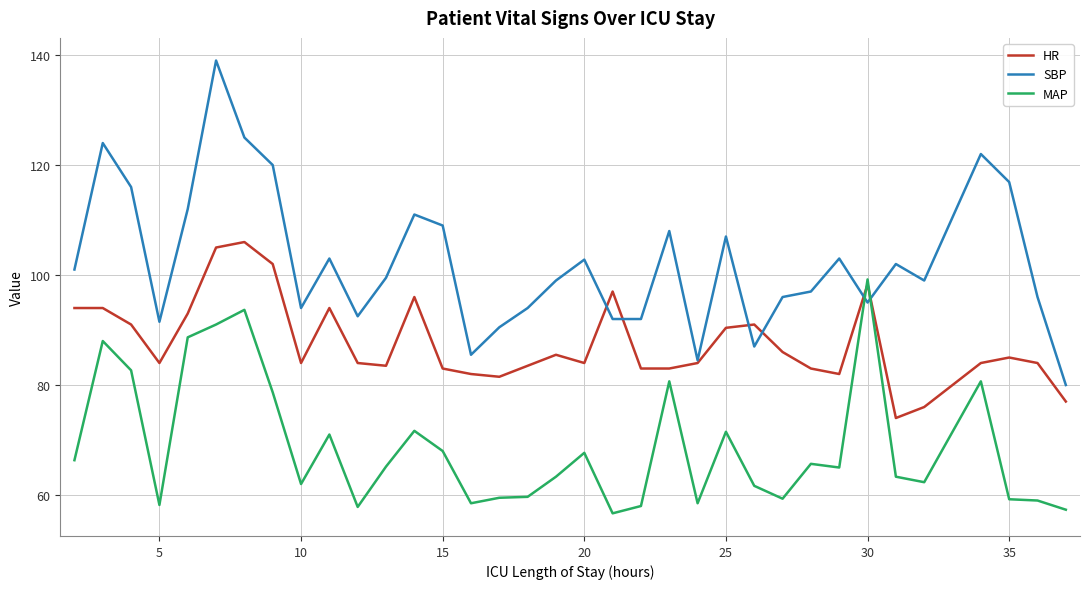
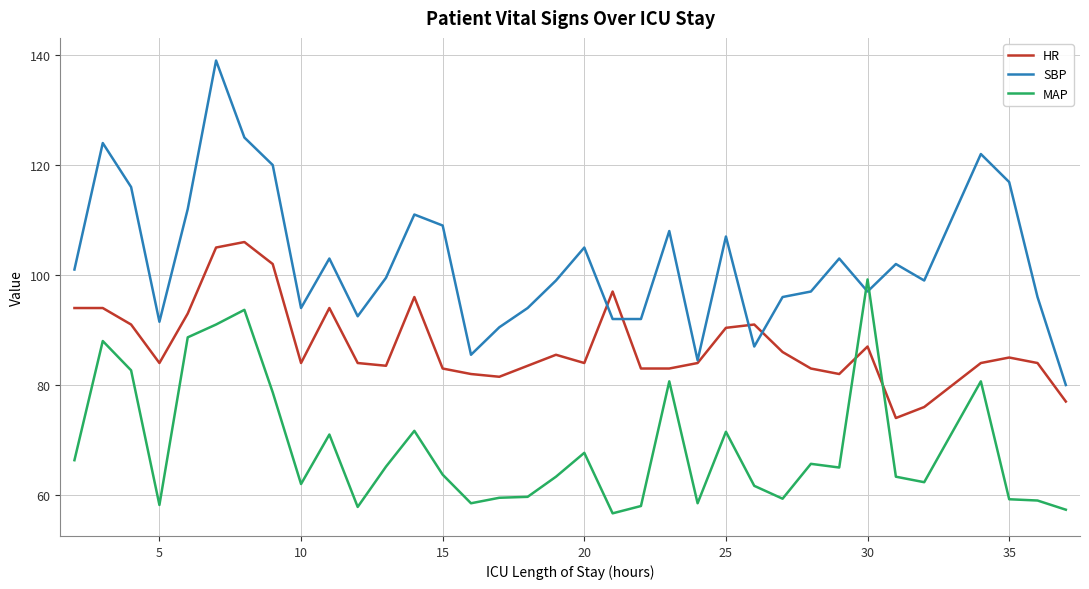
  {
    "HR": {
      "5": 84,
      "10": 84,
      "15": 83,
      "20": 84,
      "25": 90,
-     "30": 98,
+     "30": 87,
      "35": 85
    },
    "SBP": {
      "5": 92,
      "10": 94,
      "15": 109,
-     "20": 103,
+     "20": 105,
      "25": 107,
-     "30": 95,
+     "30": 97,
      "35": 117
    },
    "MAP": {
      "5": 58,
      "10": 62,
-     "15": 68,
+     "15": 64,
      "20": 68,
      "25": 72,
      "30": 99,
      "35": 59
    }
  }
